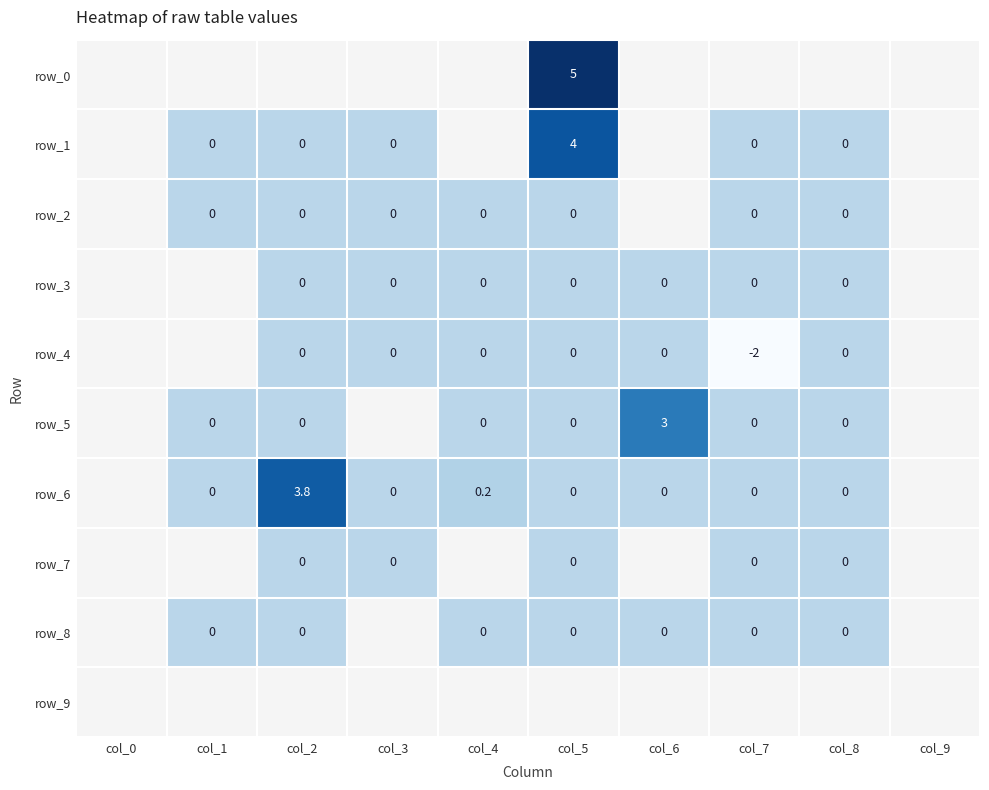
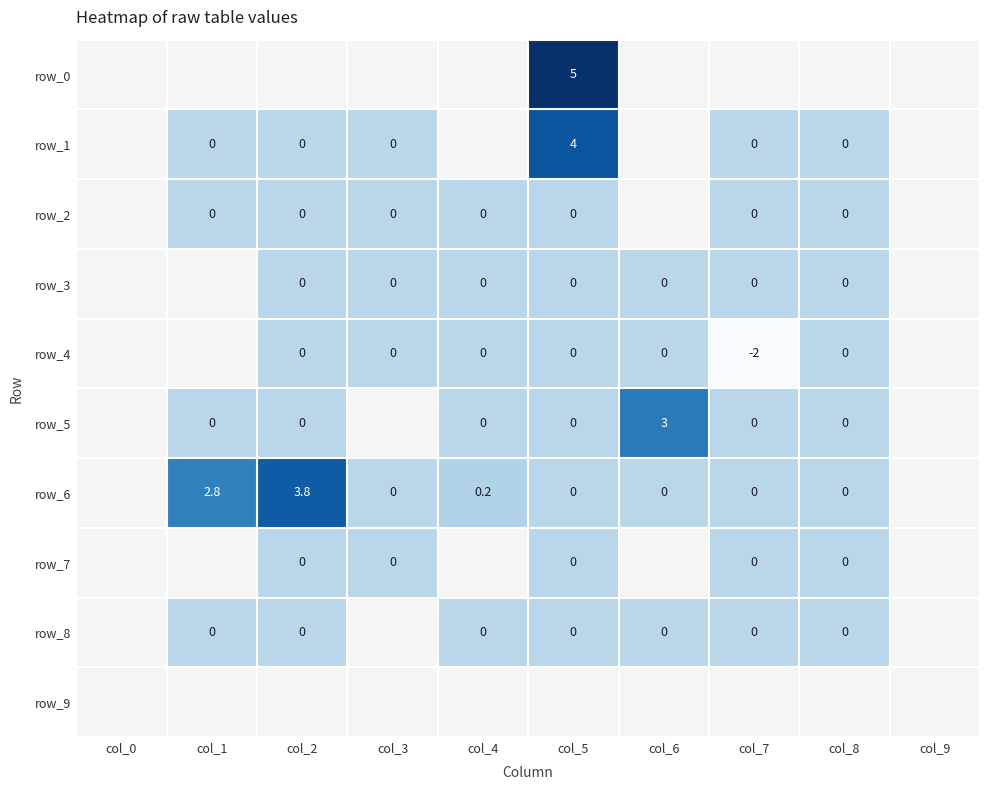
  {
    "row_0": {
      "col_5": 5
    },
    "row_1": {
      "col_1": 0,
      "col_2": 0,
      "col_3": 0,
      "col_5": 4,
      "col_7": 0,
      "col_8": 0
    },
    "row_2": {
      "col_1": 0,
      "col_2": 0,
      "col_3": 0,
      "col_4": 0,
      "col_5": 0,
      "col_7": 0,
      "col_8": 0
    },
    "row_3": {
      "col_2": 0,
      "col_3": 0,
      "col_4": 0,
      "col_5": 0,
      "col_6": 0,
      "col_7": 0,
      "col_8": 0
    },
    "row_4": {
      "col_2": 0,
      "col_3": 0,
      "col_4": 0,
      "col_5": 0,
      "col_6": 0,
      "col_7": -2,
      "col_8": 0
    },
    "row_5": {
      "col_1": 0,
      "col_2": 0,
      "col_4": 0,
      "col_5": 0,
      "col_6": 3,
      "col_7": 0,
      "col_8": 0
    },
    "row_6": {
-     "col_1": 0,
+     "col_1": 2.8,
      "col_2": 3.8,
      "col_3": 0,
      "col_4": 0.2,
      "col_5": 0,
      "col_6": 0,
      "col_7": 0,
      "col_8": 0
    },
    "row_7": {
      "col_2": 0,
      "col_3": 0,
      "col_5": 0,
      "col_7": 0,
      "col_8": 0
    },
    "row_8": {
      "col_1": 0,
      "col_2": 0,
      "col_4": 0,
      "col_5": 0,
      "col_6": 0,
      "col_7": 0,
      "col_8": 0
    }
  }
